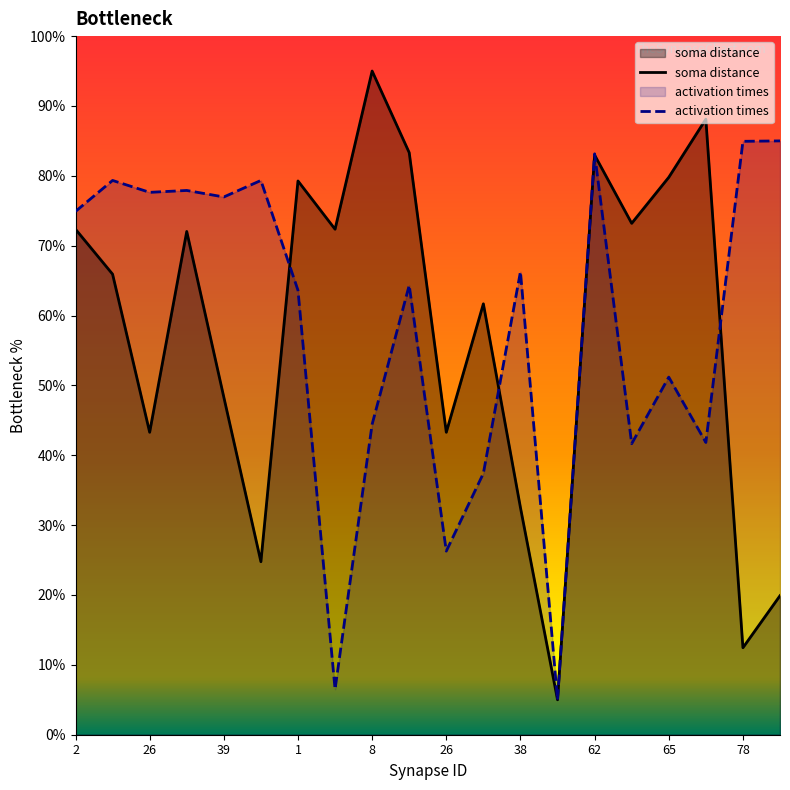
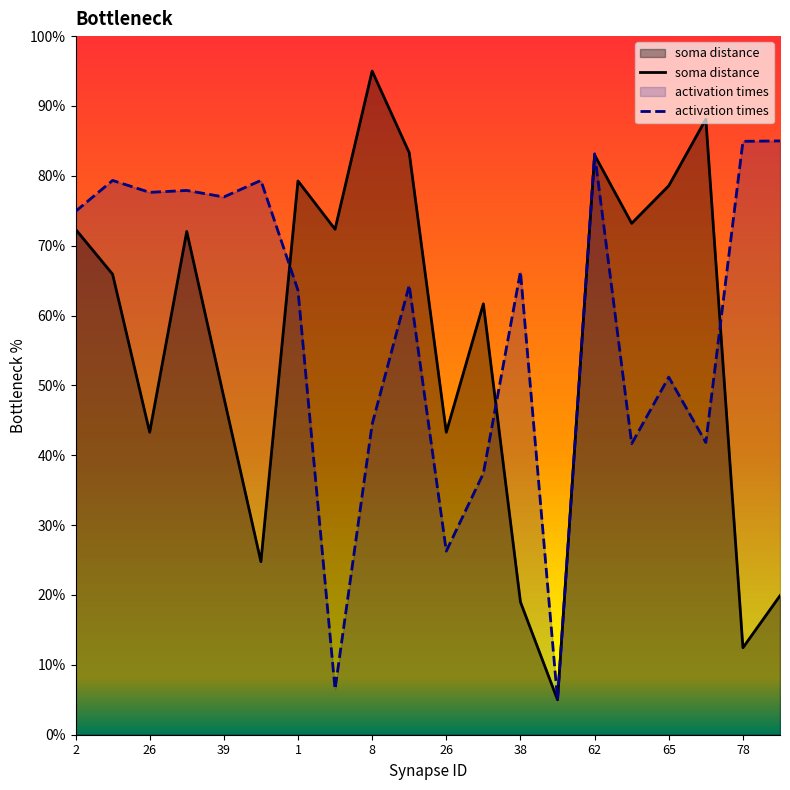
  {
    "soma distance": {
      "2": "72%",
      "39": "48%",
      "8": "95%",
-     "38": "33%",
-     "65": "80%",
+     "38": "19%",
+     "65": "79%",
      "78": "12%"
    },
    "activation times": {
      "2": "75%",
      "39": "77%",
      "8": "44%",
      "38": "66%",
      "65": "51%",
      "78": "85%"
    }
  }
